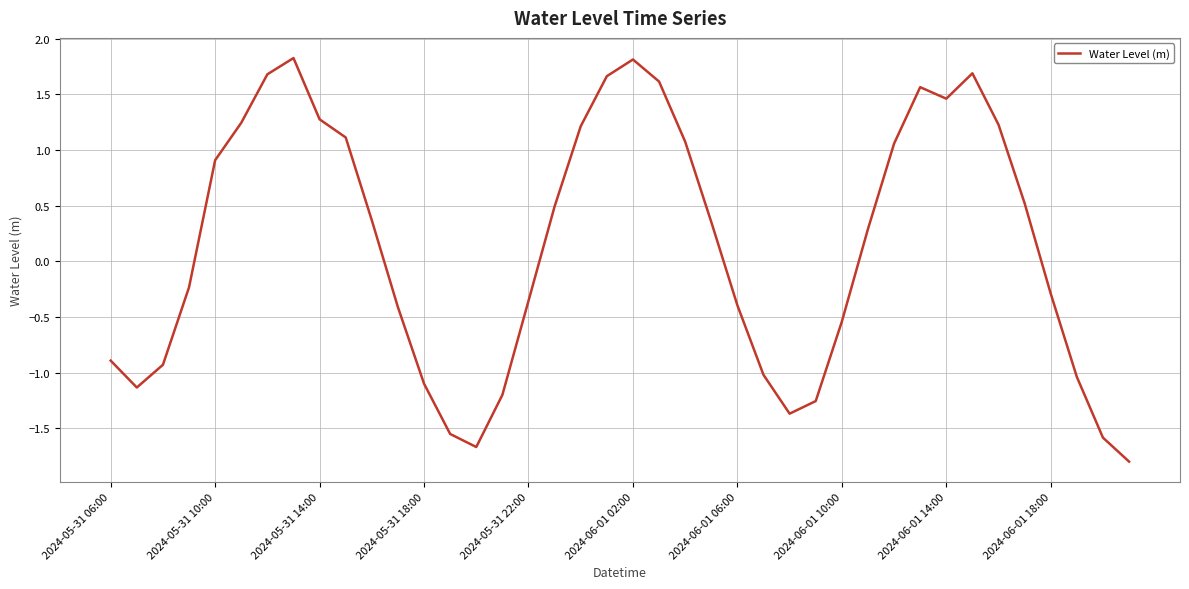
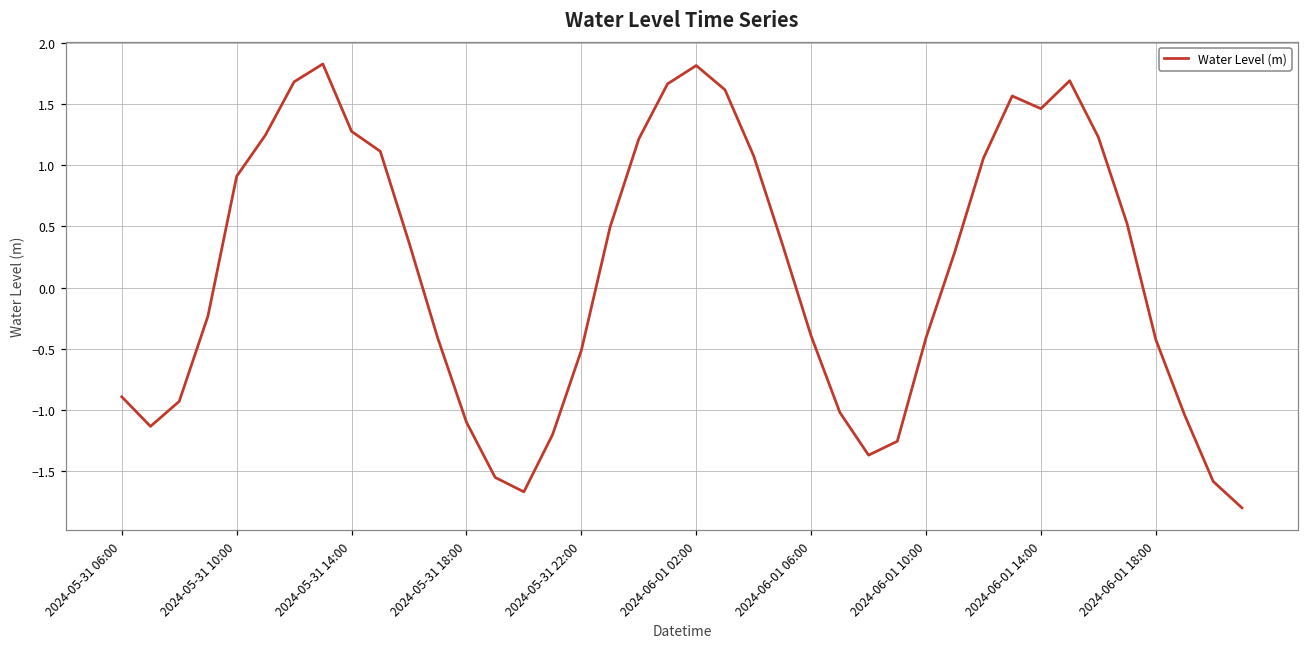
  {
    "2024-05-31 06:00": -0.89,
    "2024-05-31 10:00": 0.91,
    "2024-05-31 14:00": 1.28,
    "2024-05-31 18:00": -1.10,
-   "2024-05-31 22:00": -0.35,
+   "2024-05-31 22:00": -0.51,
    "2024-06-01 02:00": 1.81,
    "2024-06-01 06:00": -0.39,
-   "2024-06-01 10:00": -0.54,
+   "2024-06-01 10:00": -0.41,
    "2024-06-01 14:00": 1.46,
-   "2024-06-01 18:00": -0.29
+   "2024-06-01 18:00": -0.42
  }
